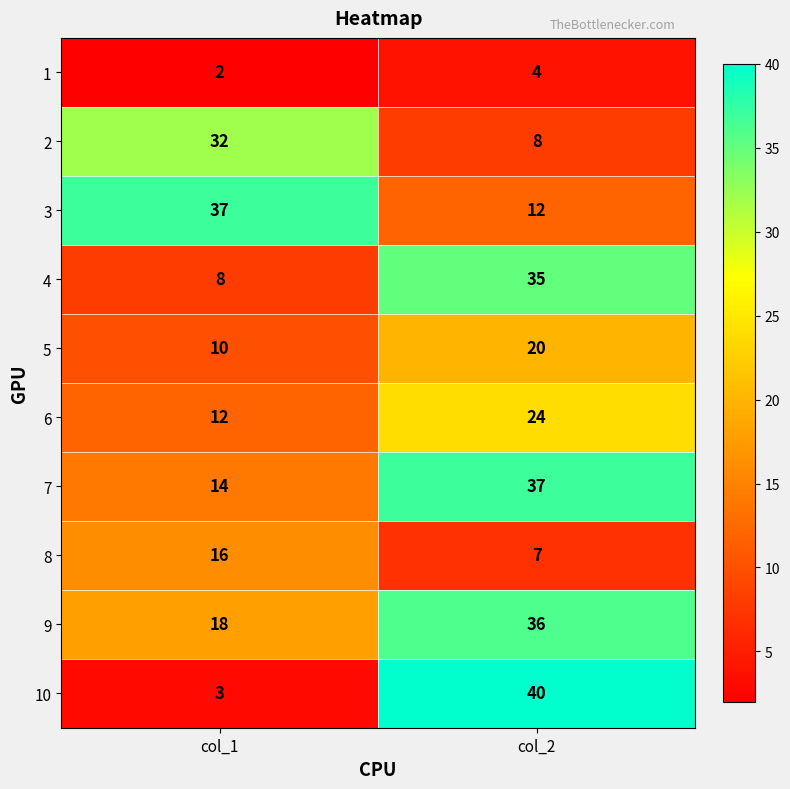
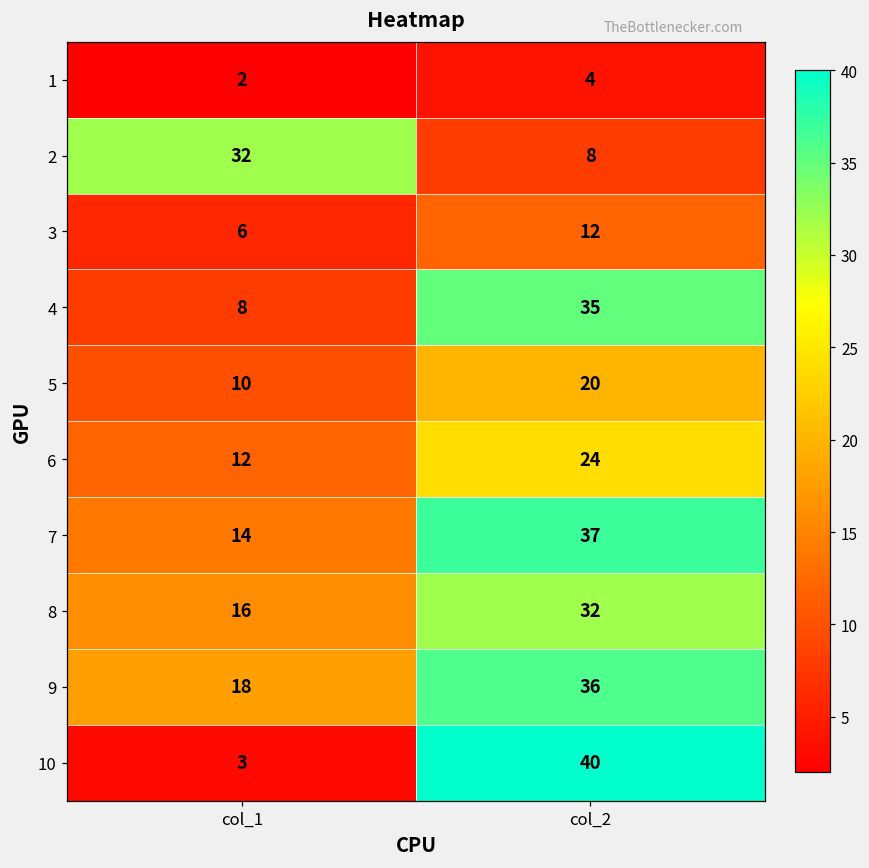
  {
    "1": {
      "col_1": 2,
      "col_2": 4
    },
    "2": {
      "col_1": 32,
      "col_2": 8
    },
    "3": {
-     "col_1": 37,
+     "col_1": 6,
      "col_2": 12
    },
    "4": {
      "col_1": 8,
      "col_2": 35
    },
    "5": {
      "col_1": 10,
      "col_2": 20
    },
    "6": {
      "col_1": 12,
      "col_2": 24
    },
    "7": {
      "col_1": 14,
      "col_2": 37
    },
    "8": {
      "col_1": 16,
-     "col_2": 7
+     "col_2": 32
    },
    "9": {
      "col_1": 18,
      "col_2": 36
    },
    "10": {
      "col_1": 3,
      "col_2": 40
    }
  }
